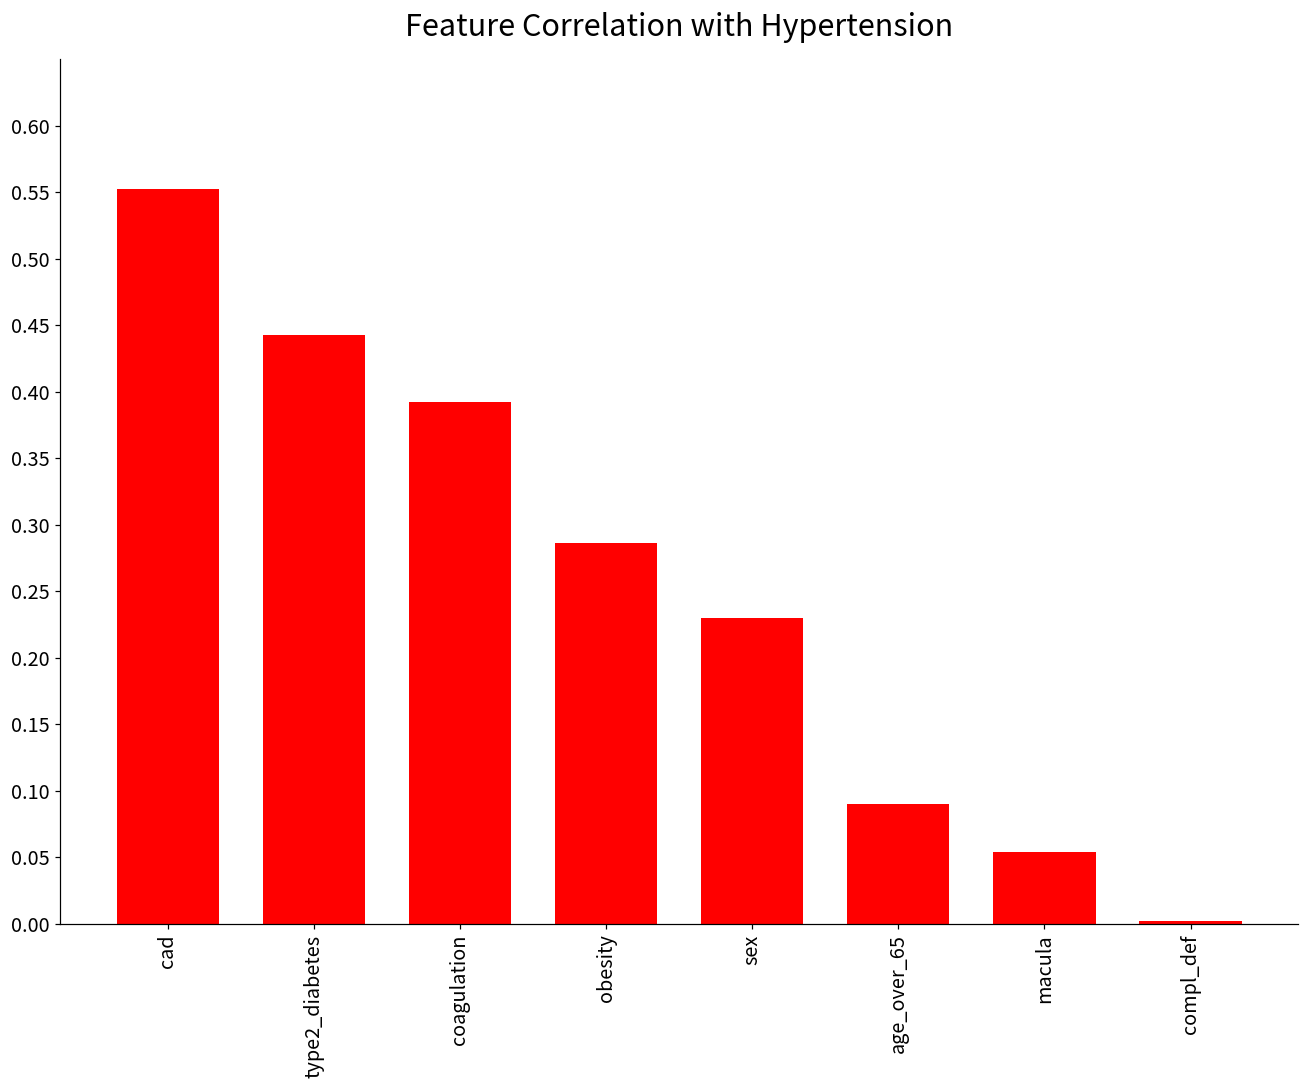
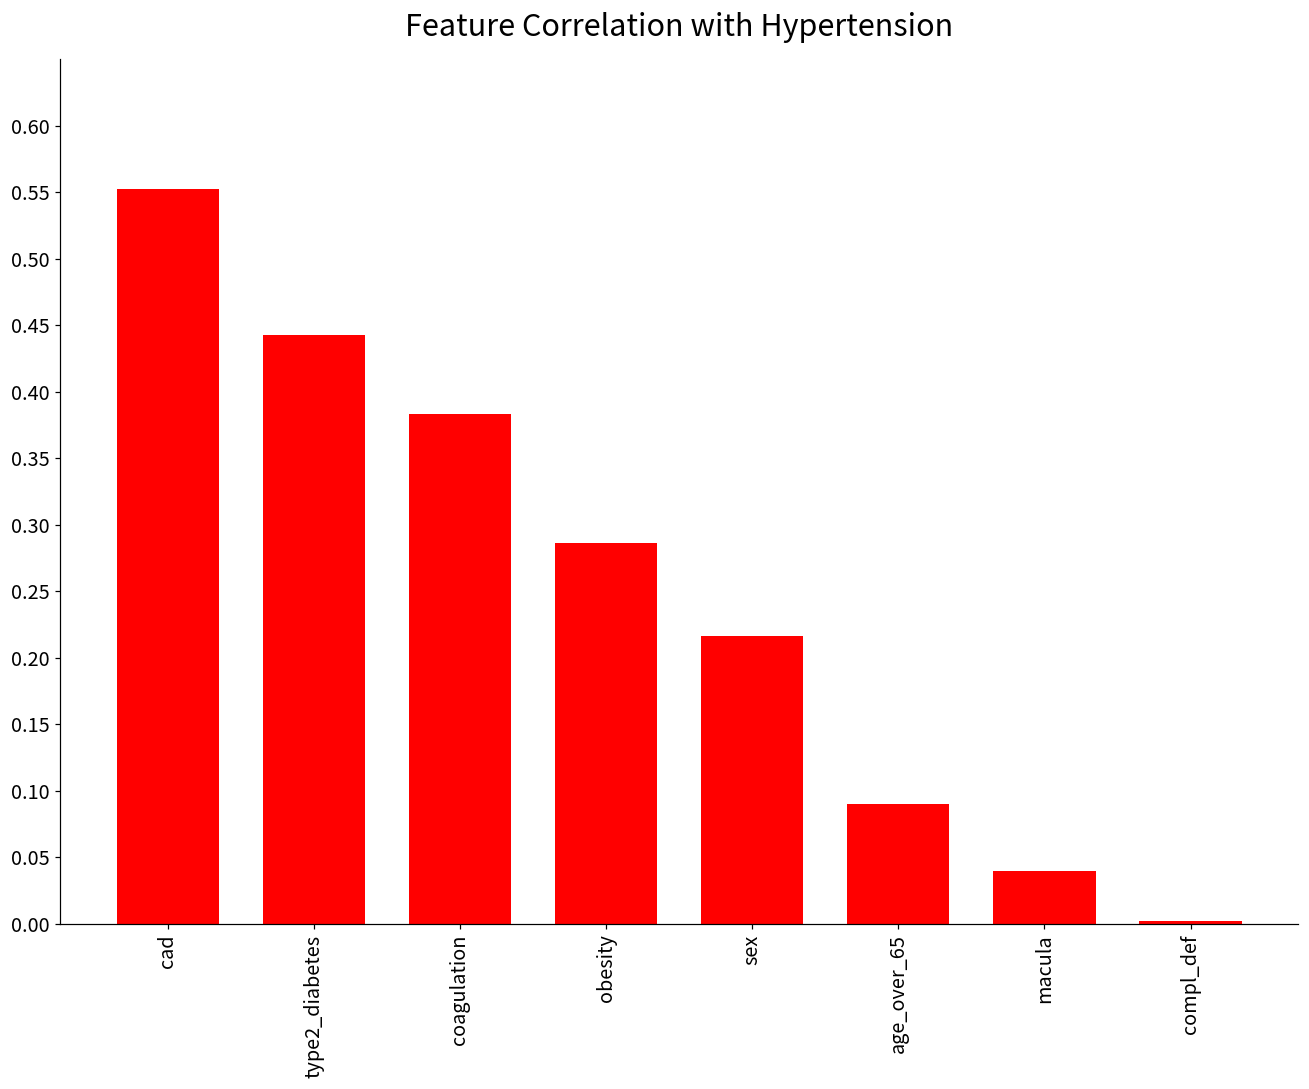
  {
    "cad": 0.553,
    "type2_diabetes": 0.442,
-   "coagulation": 0.392,
+   "coagulation": 0.383,
    "obesity": 0.287,
-   "sex": 0.230,
+   "sex": 0.216,
    "age_over_65": 0.090,
-   "macula": 0.054
+   "macula": 0.040
  }
